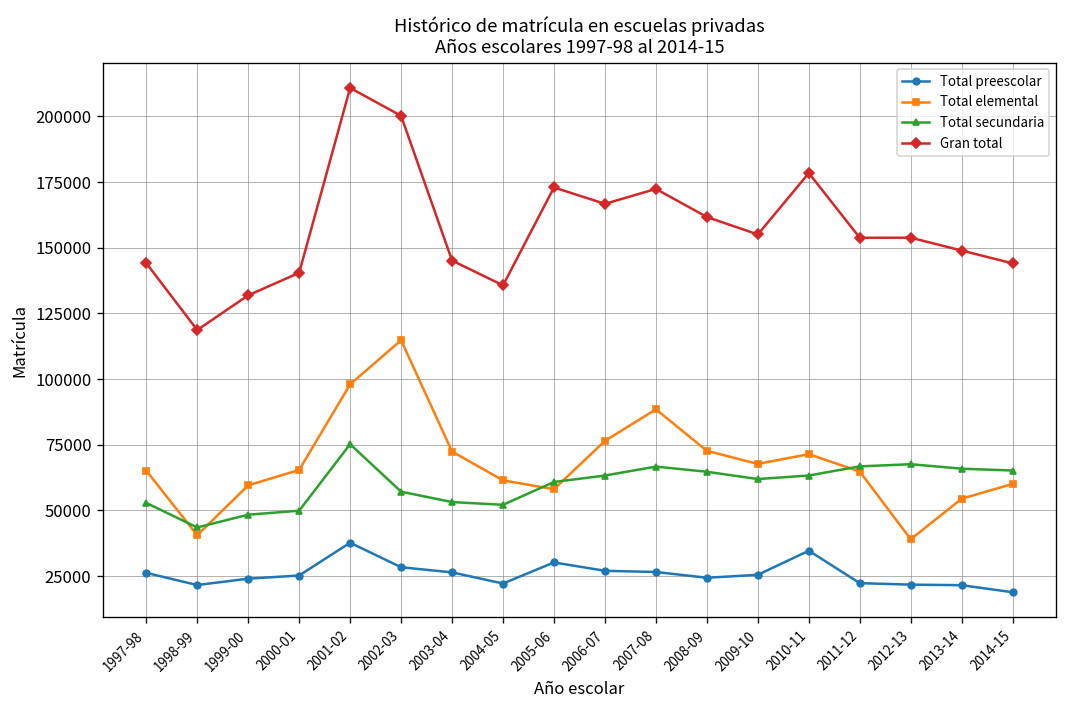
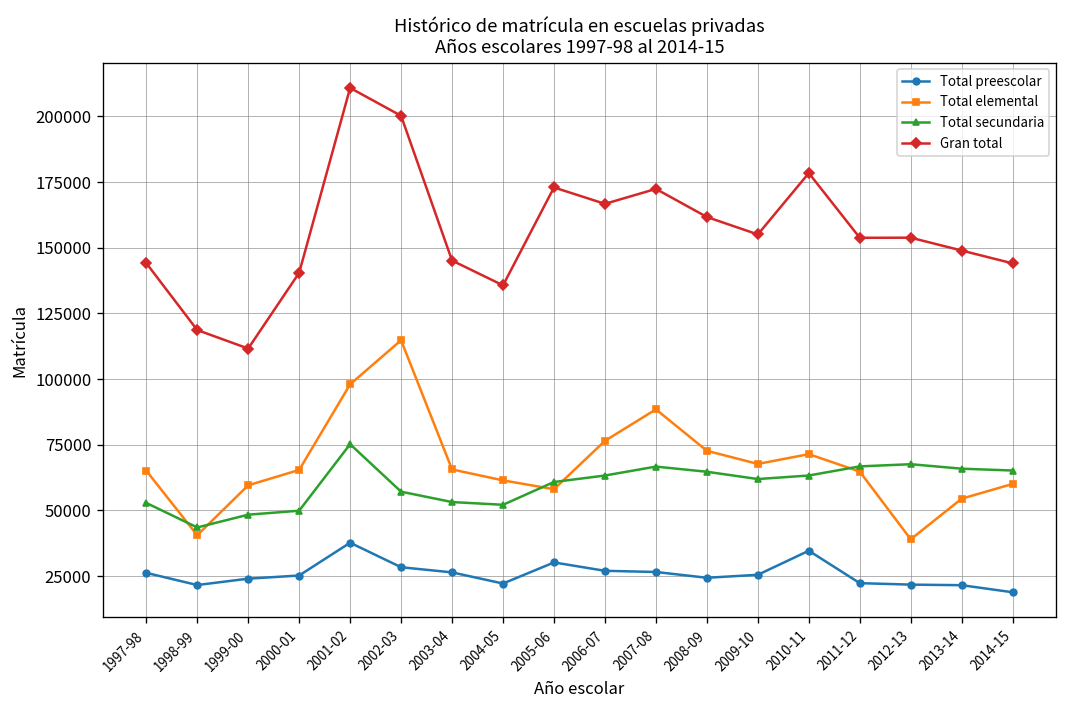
  {
    "Total preescolar": {
      "1997-98": 26000,
      "1998-99": 22000,
      "1999-00": 24000,
      "2000-01": 25000,
      "2001-02": 38000,
      "2002-03": 28000,
      "2003-04": 26000,
      "2004-05": 22000,
      "2005-06": 30000,
      "2006-07": 27000,
      "2007-08": 27000,
      "2008-09": 24000,
      "2009-10": 25000,
      "2010-11": 35000,
      "2011-12": 22000,
      "2012-13": 22000,
      "2013-14": 22000,
      "2014-15": 19000
    },
    "Total elemental": {
      "1997-98": 65000,
      "1998-99": 41000,
      "1999-00": 60000,
      "2000-01": 65000,
      "2001-02": 98000,
      "2002-03": 115000,
-     "2003-04": 72000,
+     "2003-04": 66000,
      "2004-05": 61000,
      "2005-06": 58000,
      "2006-07": 76000,
      "2007-08": 88000,
      "2008-09": 73000,
      "2009-10": 68000,
      "2010-11": 71000,
      "2011-12": 65000,
      "2012-13": 39000,
      "2013-14": 54000,
      "2014-15": 60000
    },
    "Total secundaria": {
      "1997-98": 53000,
      "1998-99": 43000,
      "1999-00": 48000,
      "2000-01": 50000,
      "2001-02": 75000,
      "2002-03": 57000,
      "2003-04": 53000,
      "2004-05": 52000,
      "2005-06": 61000,
      "2006-07": 63000,
      "2007-08": 67000,
      "2008-09": 65000,
      "2009-10": 62000,
      "2010-11": 63000,
      "2011-12": 67000,
      "2012-13": 68000,
      "2013-14": 66000,
      "2014-15": 65000
    },
    "Gran total": {
      "1997-98": 144000,
      "1998-99": 119000,
-     "1999-00": 132000,
+     "1999-00": 112000,
      "2000-01": 140000,
      "2001-02": 211000,
      "2002-03": 200000,
      "2003-04": 145000,
      "2004-05": 136000,
      "2005-06": 173000,
      "2006-07": 167000,
      "2007-08": 172000,
      "2008-09": 162000,
      "2009-10": 155000,
      "2010-11": 178000,
      "2011-12": 154000,
      "2012-13": 154000,
      "2013-14": 149000,
      "2014-15": 144000
    }
  }
